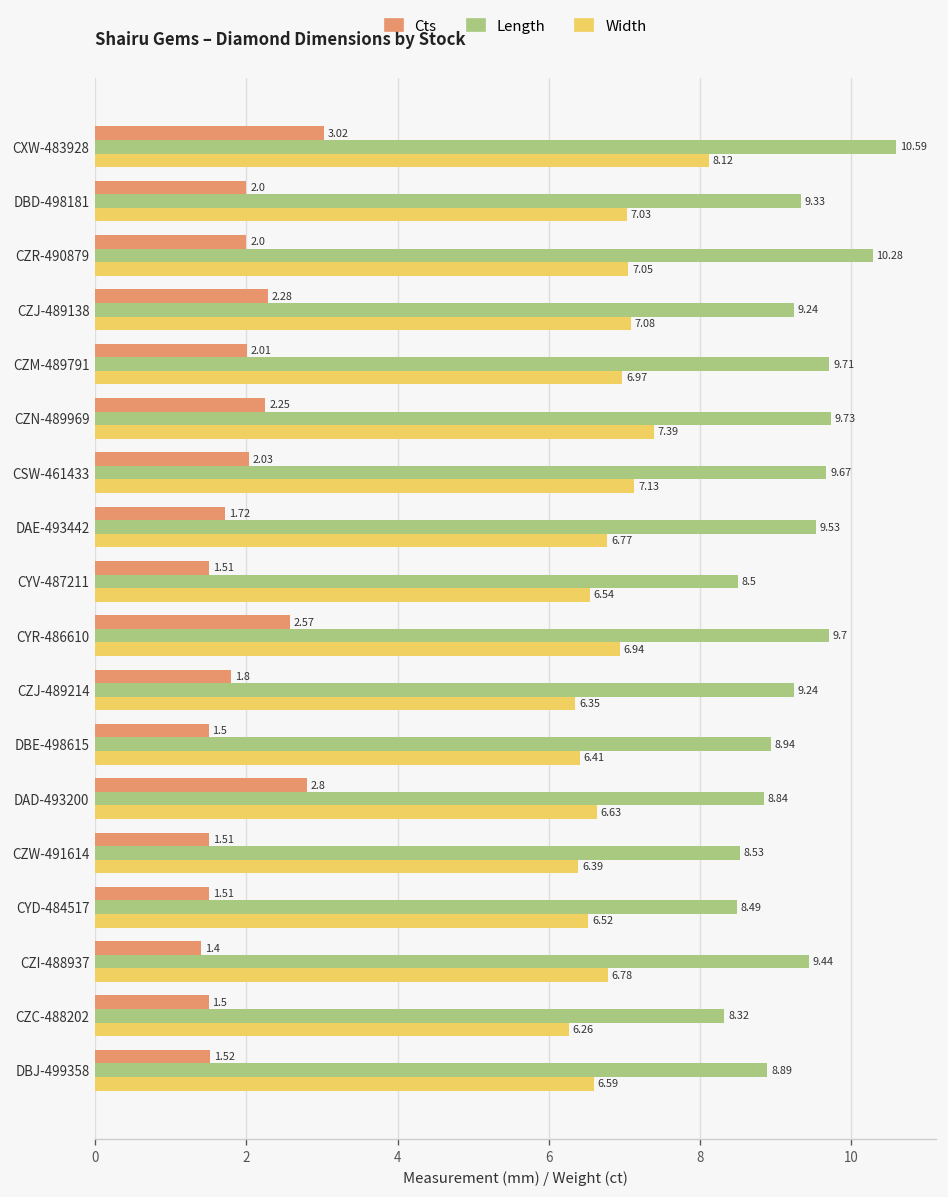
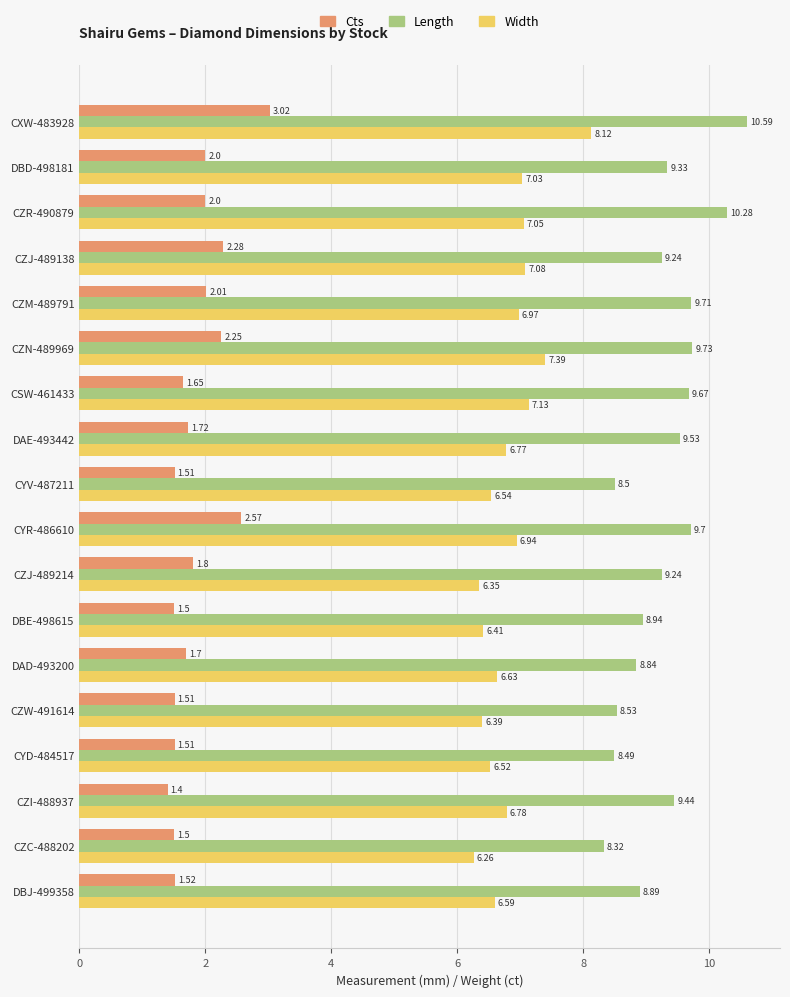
  {
    "Cts": {
      "CXW-483928": 3.02,
      "DBD-498181": 2.0,
      "CZR-490879": 2.0,
      "CZJ-489138": 2.28,
      "CZM-489791": 2.01,
      "CZN-489969": 2.25,
-     "CSW-461433": 2.03,
+     "CSW-461433": 1.65,
      "DAE-493442": 1.72,
      "CYV-487211": 1.51,
      "CYR-486610": 2.57,
      "CZJ-489214": 1.8,
      "DBE-498615": 1.5,
-     "DAD-493200": 2.8,
+     "DAD-493200": 1.7,
      "CZW-491614": 1.51,
      "CYD-484517": 1.51,
      "CZI-488937": 1.4,
      "CZC-488202": 1.5,
      "DBJ-499358": 1.52
    },
    "Length": {
      "CXW-483928": 10.59,
      "DBD-498181": 9.33,
      "CZR-490879": 10.28,
      "CZJ-489138": 9.24,
      "CZM-489791": 9.71,
      "CZN-489969": 9.73,
      "CSW-461433": 9.67,
      "DAE-493442": 9.53,
      "CYV-487211": 8.5,
      "CYR-486610": 9.7,
      "CZJ-489214": 9.24,
      "DBE-498615": 8.94,
      "DAD-493200": 8.84,
      "CZW-491614": 8.53,
      "CYD-484517": 8.49,
      "CZI-488937": 9.44,
      "CZC-488202": 8.32,
      "DBJ-499358": 8.89
    },
    "Width": {
      "CXW-483928": 8.12,
      "DBD-498181": 7.03,
      "CZR-490879": 7.05,
      "CZJ-489138": 7.08,
      "CZM-489791": 6.97,
      "CZN-489969": 7.39,
      "CSW-461433": 7.13,
      "DAE-493442": 6.77,
      "CYV-487211": 6.54,
      "CYR-486610": 6.94,
      "CZJ-489214": 6.35,
      "DBE-498615": 6.41,
      "DAD-493200": 6.63,
      "CZW-491614": 6.39,
      "CYD-484517": 6.52,
      "CZI-488937": 6.78,
      "CZC-488202": 6.26,
      "DBJ-499358": 6.59
    }
  }
